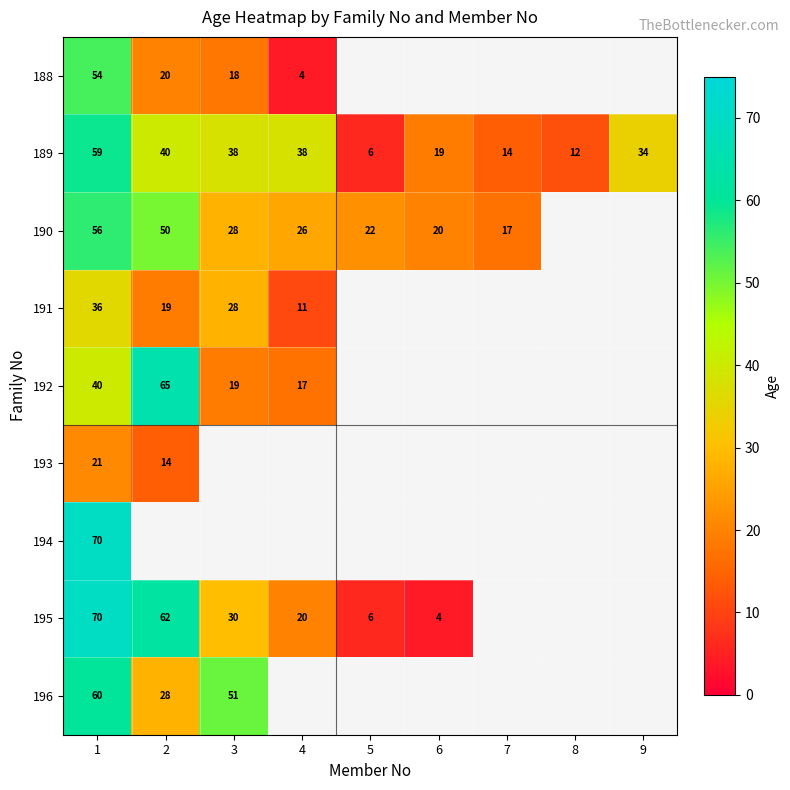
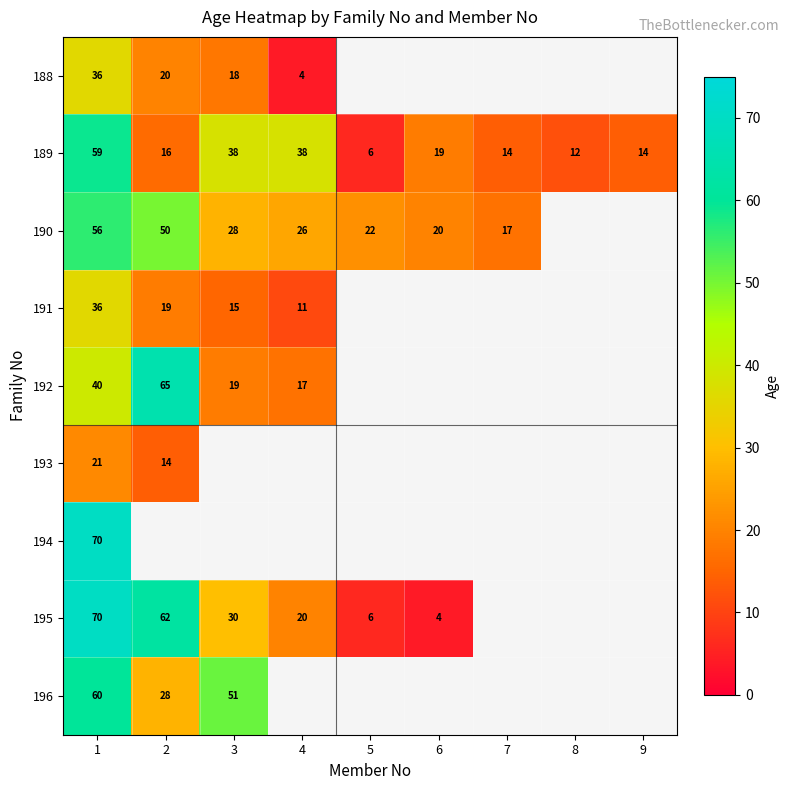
  {
    "188": {
-     "1": 54,
+     "1": 36,
      "2": 20,
      "3": 18,
      "4": 4
    },
    "189": {
      "1": 59,
-     "2": 40,
+     "2": 16,
      "3": 38,
      "4": 38,
      "5": 6,
      "6": 19,
      "7": 14,
      "8": 12,
-     "9": 34
+     "9": 14
    },
    "190": {
      "1": 56,
      "2": 50,
      "3": 28,
      "4": 26,
      "5": 22,
      "6": 20,
      "7": 17
    },
    "191": {
      "1": 36,
      "2": 19,
-     "3": 28,
+     "3": 15,
      "4": 11
    },
    "192": {
      "1": 40,
      "2": 65,
      "3": 19,
      "4": 17
    },
    "193": {
      "1": 21,
      "2": 14
    },
    "194": {
      "1": 70
    },
    "195": {
      "1": 70,
      "2": 62,
      "3": 30,
      "4": 20,
      "5": 6,
      "6": 4
    },
    "196": {
      "1": 60,
      "2": 28,
      "3": 51
    }
  }
